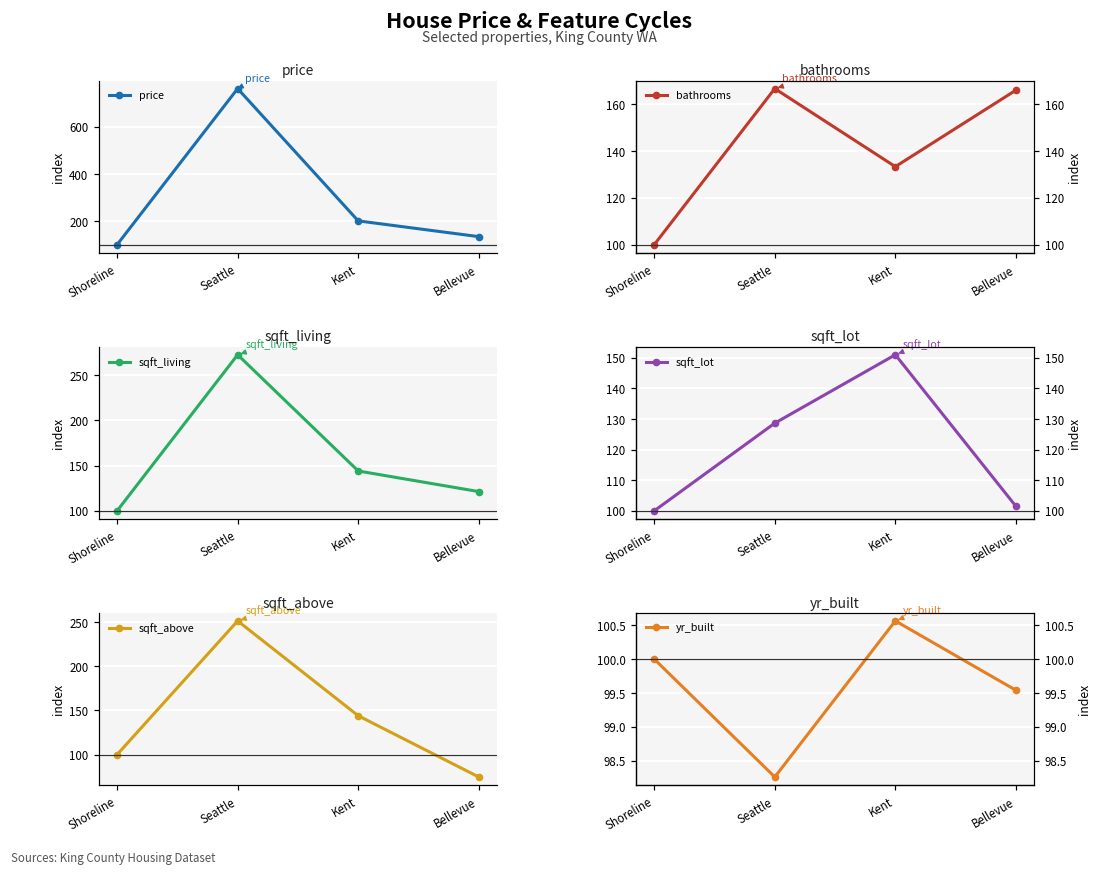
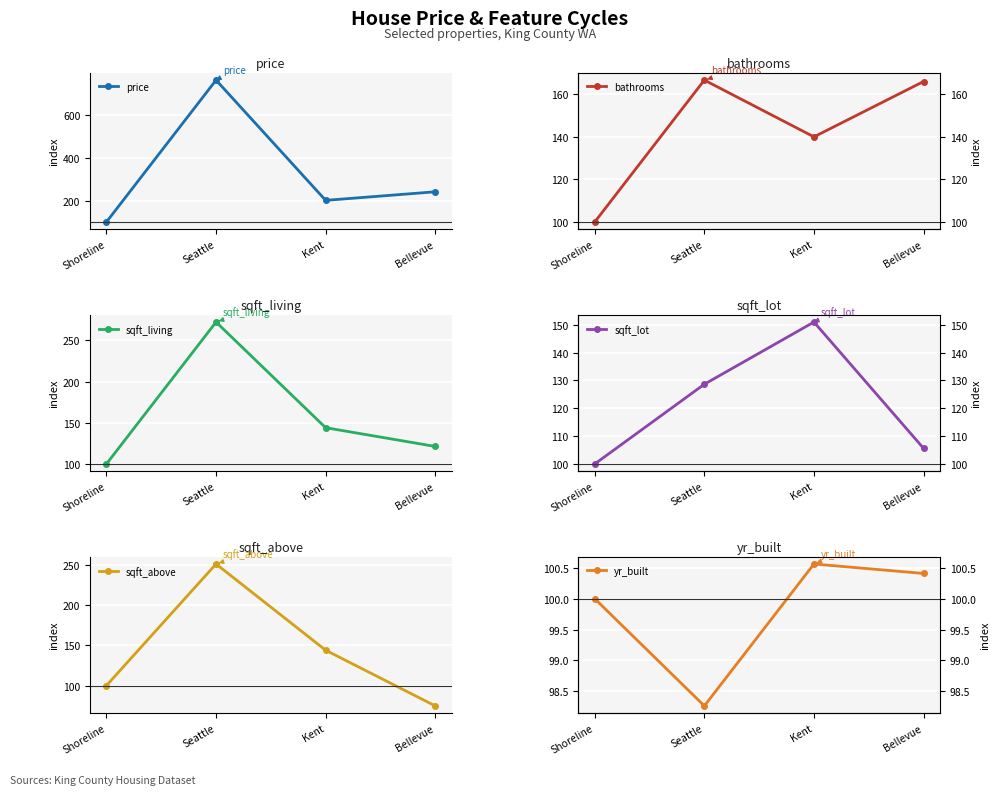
  {
    "price": {
      "Shoreline": 100,
      "Seattle": 760,
      "Kent": 200,
-     "Bellevue": 130
+     "Bellevue": 240
    },
    "bathrooms": {
      "Shoreline": 100,
      "Seattle": 167,
-     "Kent": 133,
+     "Kent": 140,
      "Bellevue": 166
    },
    "sqft_living": {
      "Shoreline": 100,
      "Seattle": 270,
      "Kent": 140,
      "Bellevue": 120
    },
    "sqft_lot": {
      "Shoreline": 100,
      "Seattle": 129,
      "Kent": 151,
-     "Bellevue": 101
+     "Bellevue": 106
    },
    "sqft_above": {
      "Shoreline": 100,
      "Seattle": 250,
      "Kent": 140,
      "Bellevue": 70
    },
    "yr_built": {
      "Shoreline": 100.0,
      "Seattle": 98.3,
      "Kent": 100.6,
-     "Bellevue": 99.5
+     "Bellevue": 100.4
    }
  }
